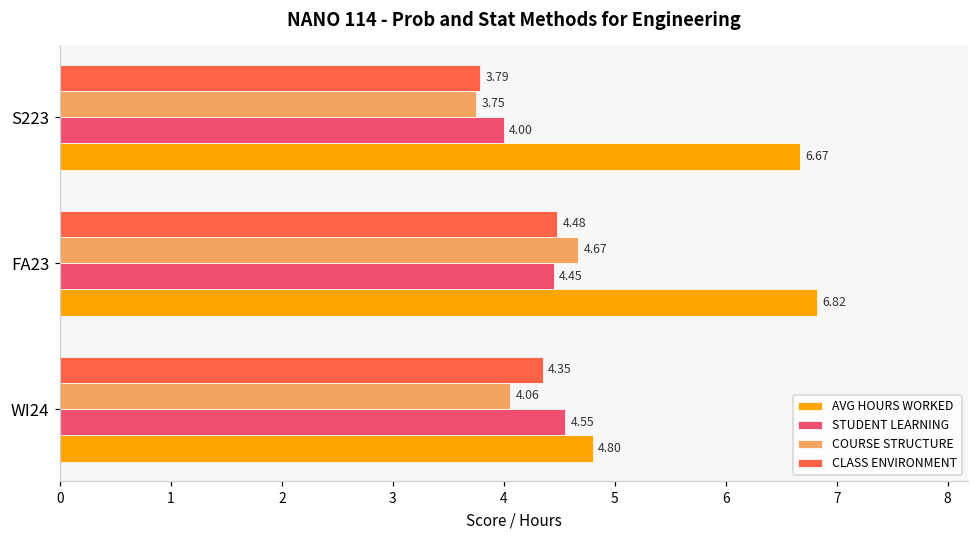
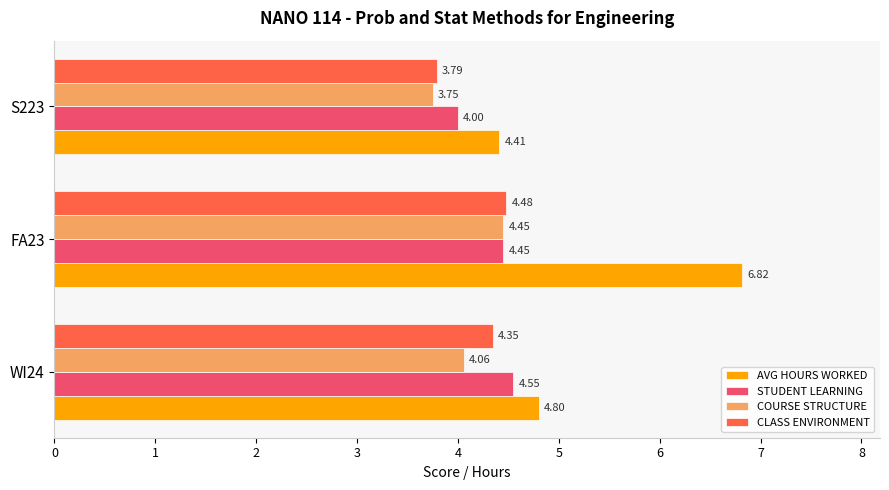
  {
    "AVG HOURS WORKED": {
-     "S223": 6.67,
+     "S223": 4.41,
      "FA23": 6.82,
      "WI24": 4.80
    },
    "COURSE STRUCTURE": {
      "S223": 3.75,
-     "FA23": 4.67,
+     "FA23": 4.45,
      "WI24": 4.06
    }
  }
